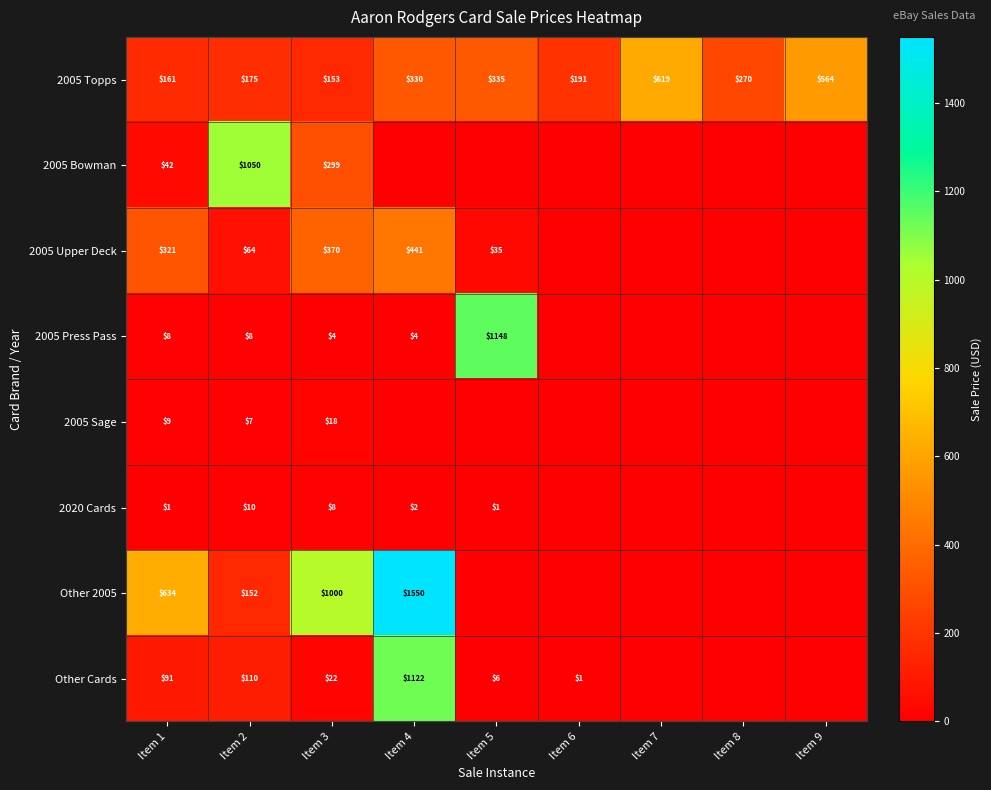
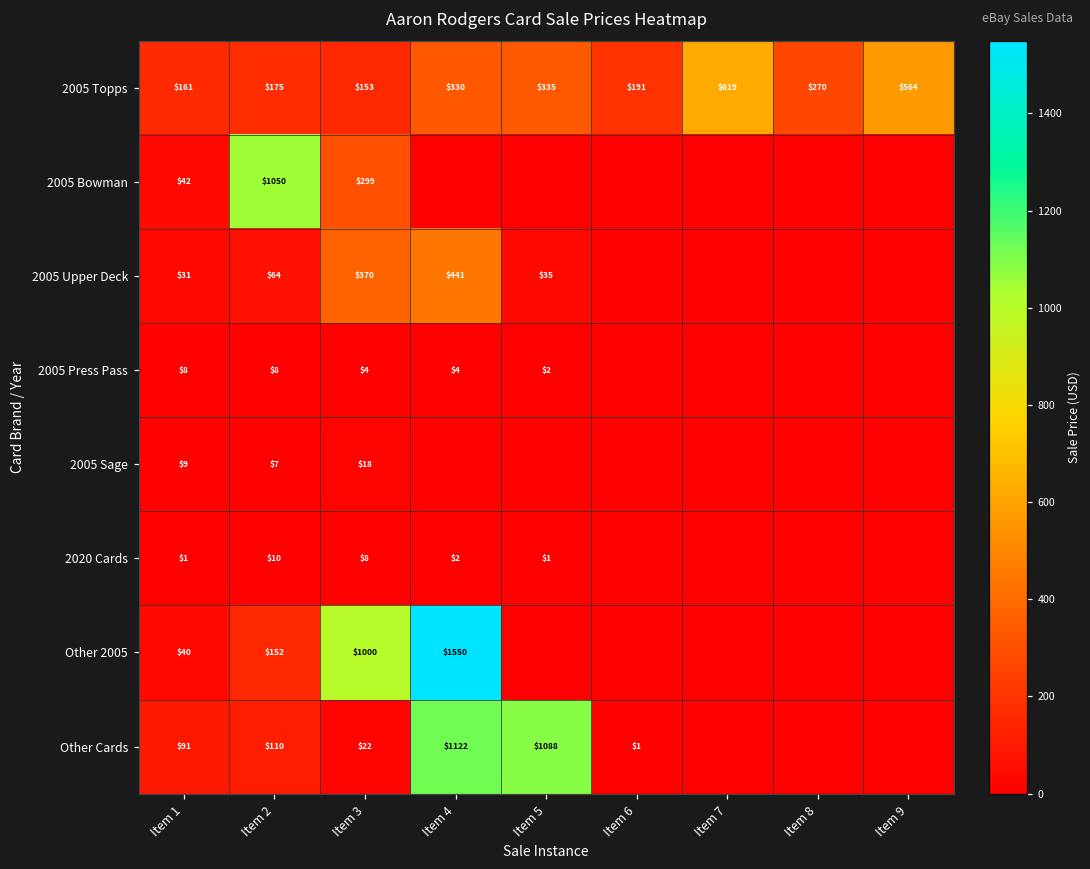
  {
    "2005 Topps": {
      "Item 1": "$161",
      "Item 2": "$175",
      "Item 3": "$153",
      "Item 4": "$330",
      "Item 5": "$335",
      "Item 6": "$191",
      "Item 7": "$619",
      "Item 8": "$270",
      "Item 9": "$564"
    },
    "2005 Bowman": {
      "Item 1": "$42",
      "Item 2": "$1050",
      "Item 3": "$299"
    },
    "2005 Upper Deck": {
-     "Item 1": "$321",
+     "Item 1": "$31",
      "Item 2": "$64",
      "Item 3": "$370",
      "Item 4": "$441",
      "Item 5": "$35"
    },
    "2005 Press Pass": {
      "Item 1": "$8",
      "Item 2": "$8",
      "Item 3": "$4",
      "Item 4": "$4",
-     "Item 5": "$1148"
+     "Item 5": "$2"
    },
    "2005 Sage": {
      "Item 1": "$9",
      "Item 2": "$7",
      "Item 3": "$18"
    },
    "2020 Cards": {
      "Item 1": "$1",
      "Item 2": "$10",
      "Item 3": "$8",
      "Item 4": "$2",
      "Item 5": "$1"
    },
    "Other 2005": {
-     "Item 1": "$634",
+     "Item 1": "$40",
      "Item 2": "$152",
      "Item 3": "$1000",
      "Item 4": "$1550"
    },
    "Other Cards": {
      "Item 1": "$91",
      "Item 2": "$110",
      "Item 3": "$22",
      "Item 4": "$1122",
-     "Item 5": "$6",
+     "Item 5": "$1088",
      "Item 6": "$1"
    }
  }
